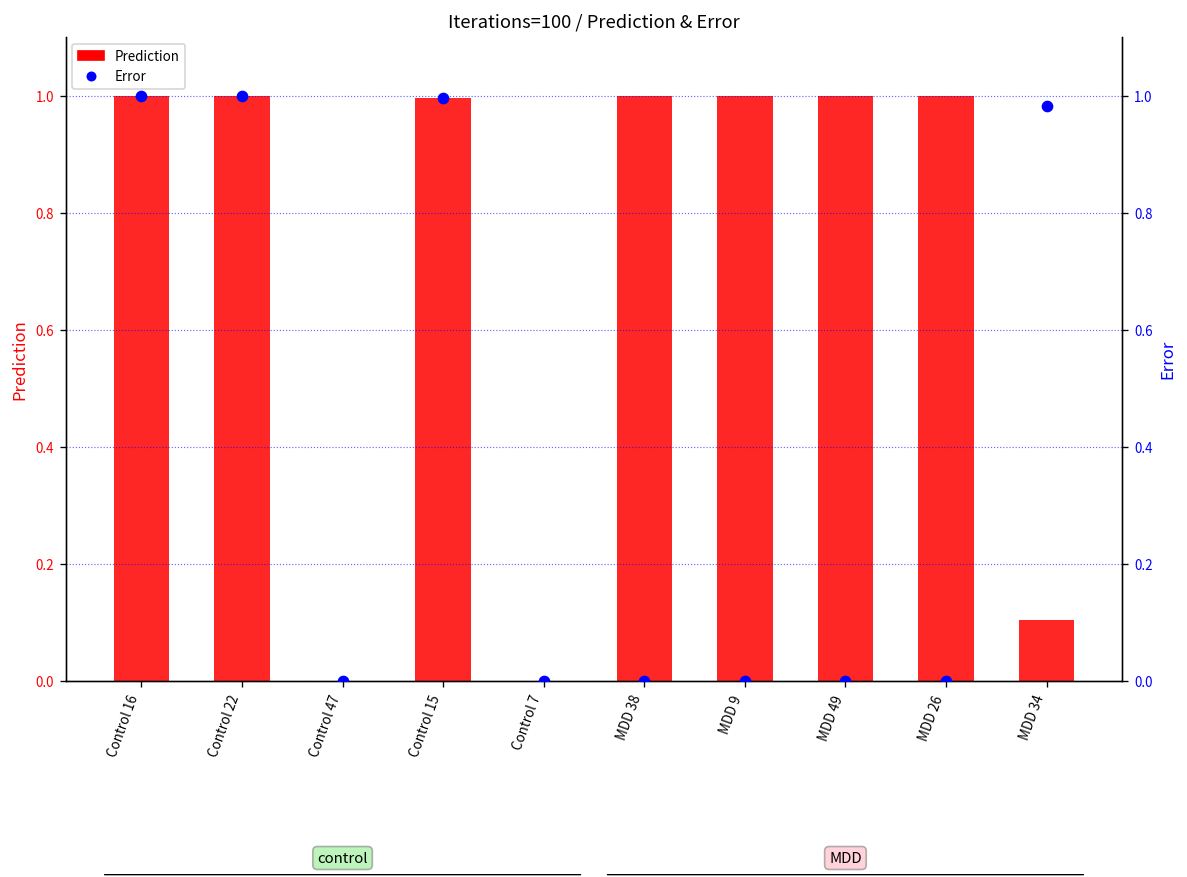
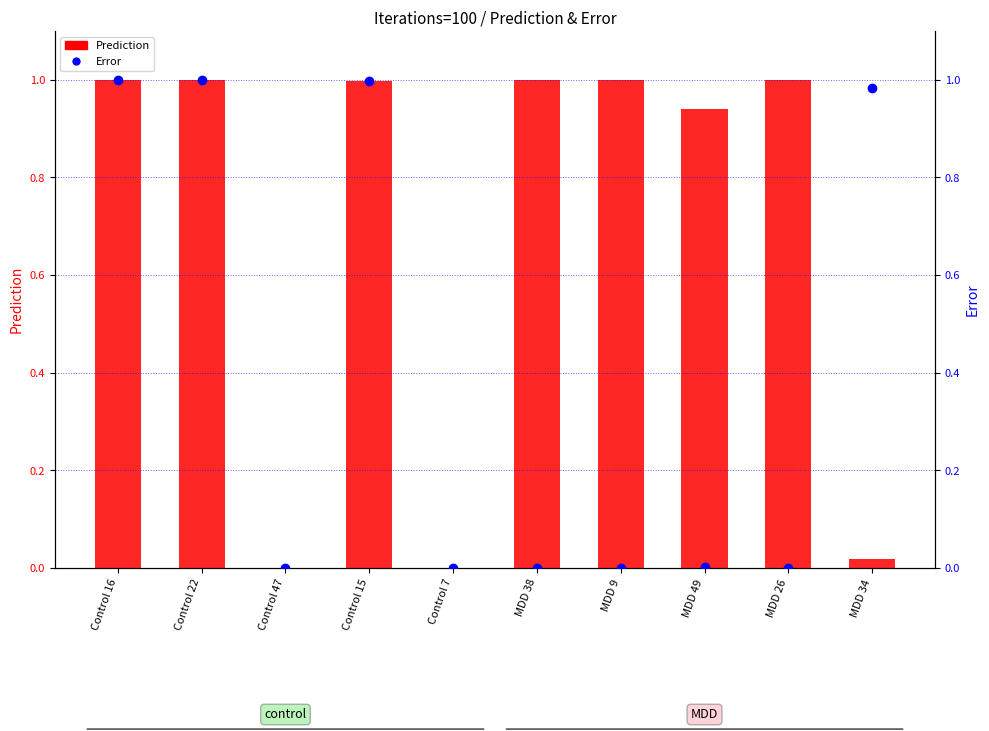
  {
    "Prediction": {
      "Control 16": 1.00,
      "Control 22": 1.00,
      "Control 15": 1.00,
      "MDD 38": 1.00,
      "MDD 9": 1.00,
-     "MDD 49": 1.00,
+     "MDD 49": 0.94,
      "MDD 26": 1.00,
-     "MDD 34": 0.11
+     "MDD 34": 0.02
    }
  }
